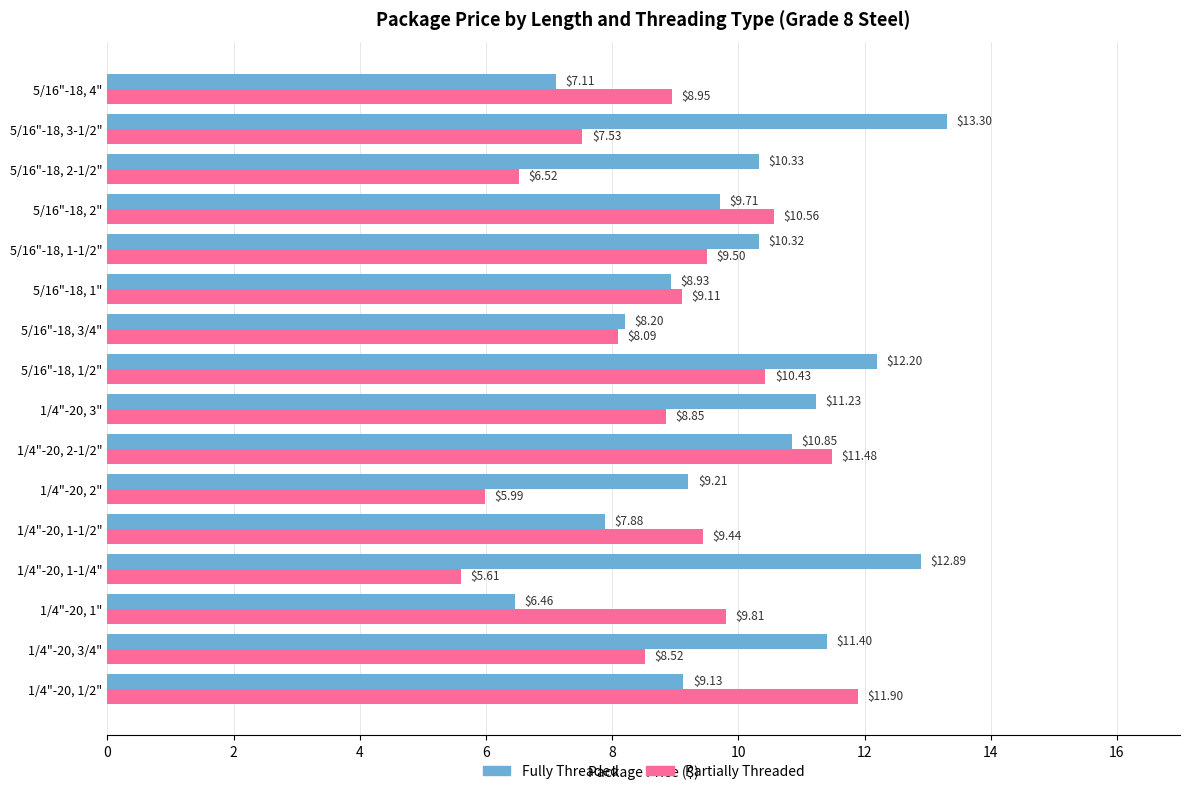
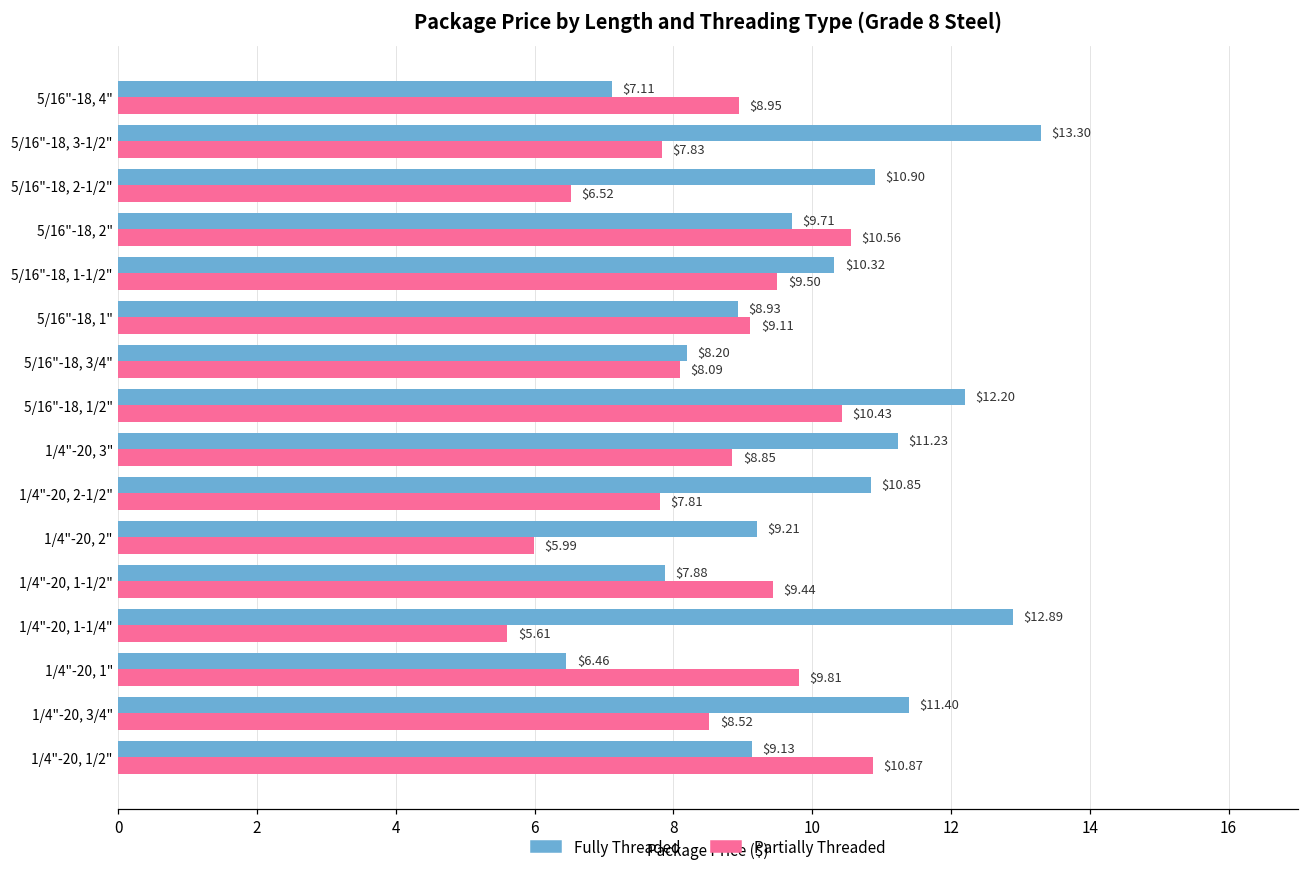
  {
    "Fully Threaded": {
      "5/16\"-18, 4\"": "$7.11",
      "5/16\"-18, 3-1/2\"": "$13.30",
-     "5/16\"-18, 2-1/2\"": "$10.33",
+     "5/16\"-18, 2-1/2\"": "$10.90",
      "5/16\"-18, 2\"": "$9.71",
      "5/16\"-18, 1-1/2\"": "$10.32",
      "5/16\"-18, 1\"": "$8.93",
      "5/16\"-18, 3/4\"": "$8.20",
      "5/16\"-18, 1/2\"": "$12.20",
      "1/4\"-20, 3\"": "$11.23",
      "1/4\"-20, 2-1/2\"": "$10.85",
      "1/4\"-20, 2\"": "$9.21",
      "1/4\"-20, 1-1/2\"": "$7.88",
      "1/4\"-20, 1-1/4\"": "$12.89",
      "1/4\"-20, 1\"": "$6.46",
      "1/4\"-20, 3/4\"": "$11.40",
      "1/4\"-20, 1/2\"": "$9.13"
    },
    "Partially Threaded": {
      "5/16\"-18, 4\"": "$8.95",
-     "5/16\"-18, 3-1/2\"": "$7.53",
+     "5/16\"-18, 3-1/2\"": "$7.83",
      "5/16\"-18, 2-1/2\"": "$6.52",
      "5/16\"-18, 2\"": "$10.56",
      "5/16\"-18, 1-1/2\"": "$9.50",
      "5/16\"-18, 1\"": "$9.11",
      "5/16\"-18, 3/4\"": "$8.09",
      "5/16\"-18, 1/2\"": "$10.43",
      "1/4\"-20, 3\"": "$8.85",
-     "1/4\"-20, 2-1/2\"": "$11.48",
+     "1/4\"-20, 2-1/2\"": "$7.81",
      "1/4\"-20, 2\"": "$5.99",
      "1/4\"-20, 1-1/2\"": "$9.44",
      "1/4\"-20, 1-1/4\"": "$5.61",
      "1/4\"-20, 1\"": "$9.81",
      "1/4\"-20, 3/4\"": "$8.52",
-     "1/4\"-20, 1/2\"": "$11.90"
+     "1/4\"-20, 1/2\"": "$10.87"
    }
  }
